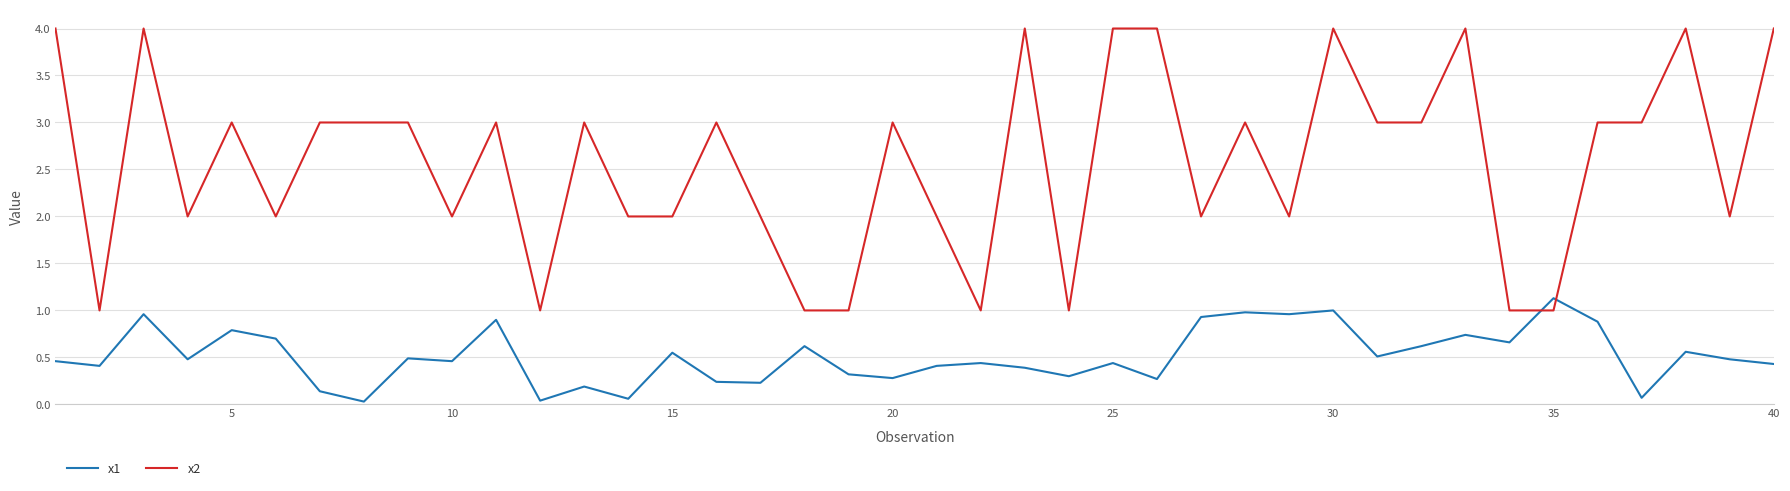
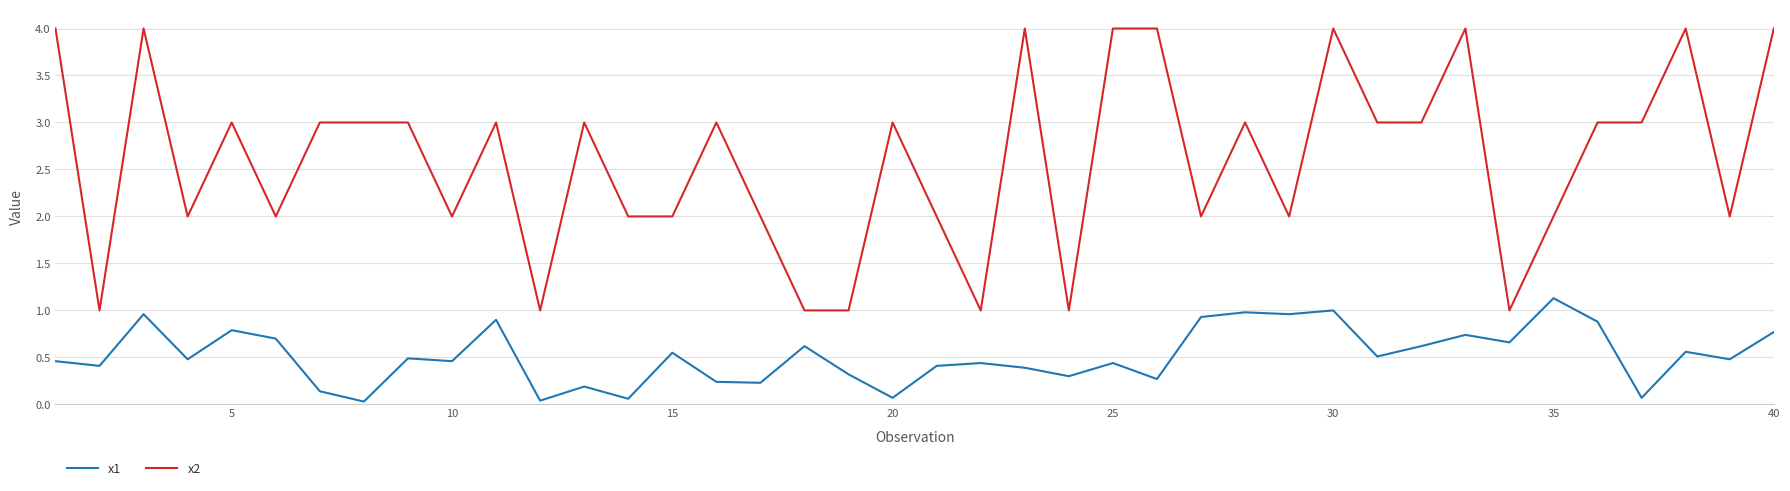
  {
    "x1": {
      "5": 0.8,
      "10": 0.5,
      "15": 0.6,
-     "20": 0.3,
+     "20": 0.1,
      "25": 0.4,
      "30": 1.0,
      "35": 1.1,
-     "40": 0.4
+     "40": 0.8
    },
    "x2": {
      "5": 3,
      "10": 2,
      "15": 2,
      "20": 3,
      "25": 4,
      "30": 4,
-     "35": 1,
+     "35": 2,
      "40": 4
    }
  }
